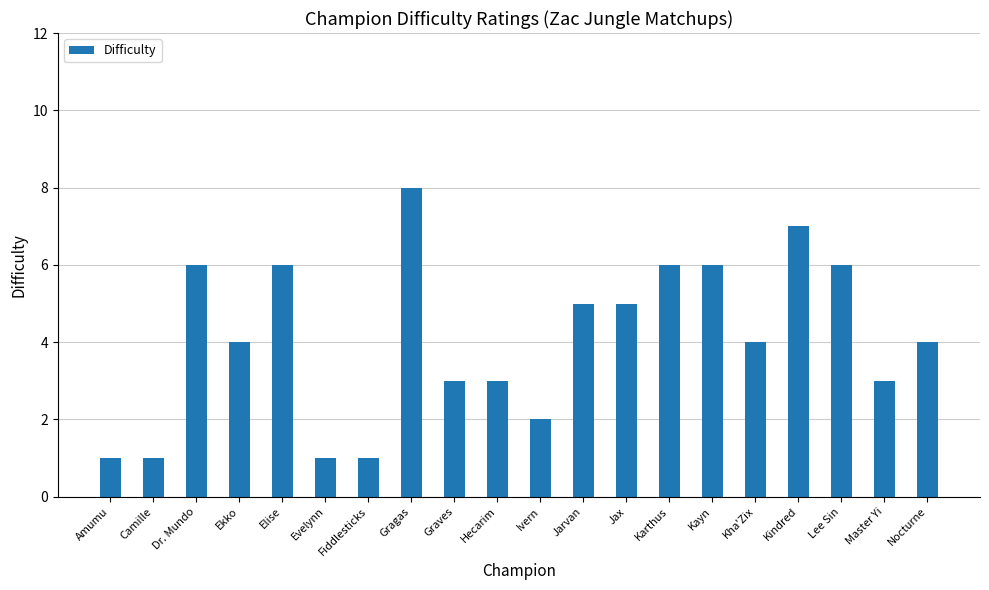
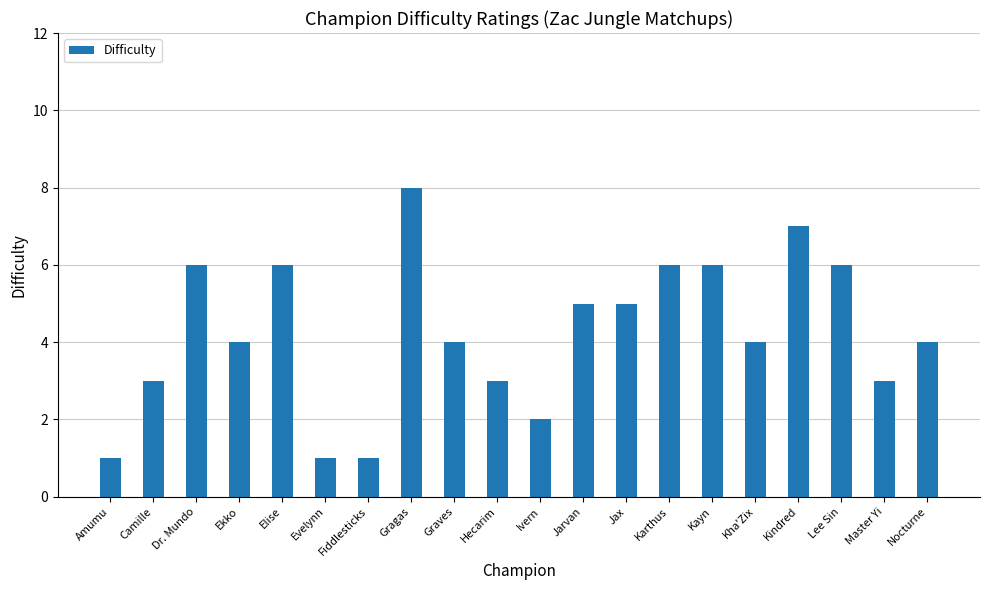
  {
    "Amumu": 1,
-   "Camille": 1,
+   "Camille": 3,
    "Dr. Mundo": 6,
    "Ekko": 4,
    "Elise": 6,
    "Evelynn": 1,
    "Fiddlesticks": 1,
    "Gragas": 8,
-   "Graves": 3,
+   "Graves": 4,
    "Hecarim": 3,
    "Ivern": 2,
    "Jarvan": 5,
    "Jax": 5,
    "Karthus": 6,
    "Kayn": 6,
    "Kha'Zix": 4,
    "Kindred": 7,
    "Lee Sin": 6,
    "Master Yi": 3,
    "Nocturne": 4
  }
